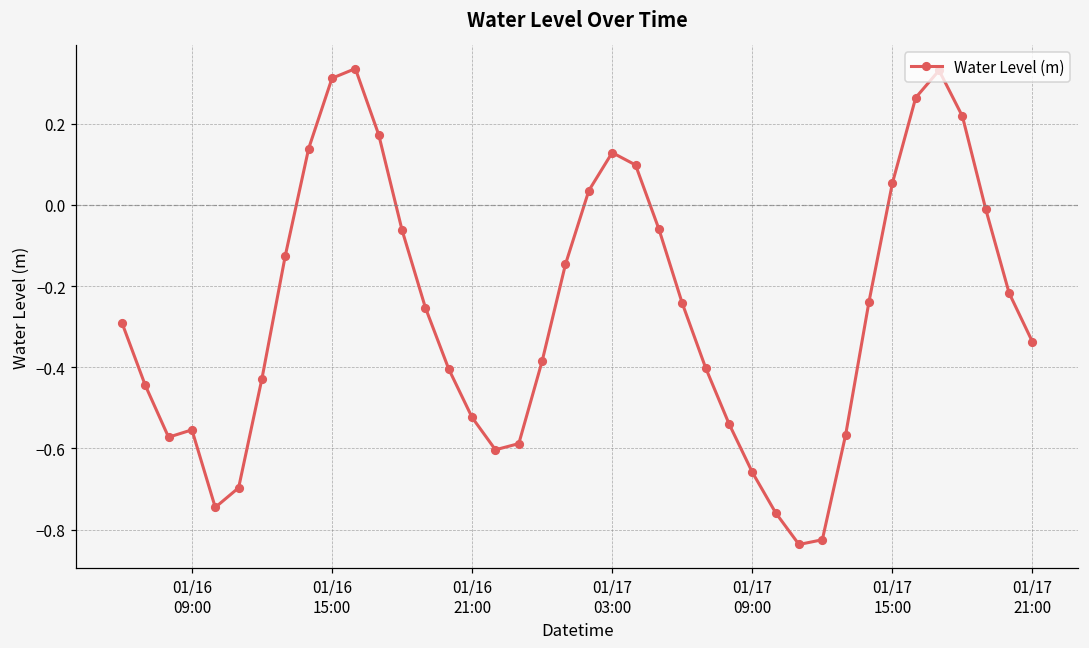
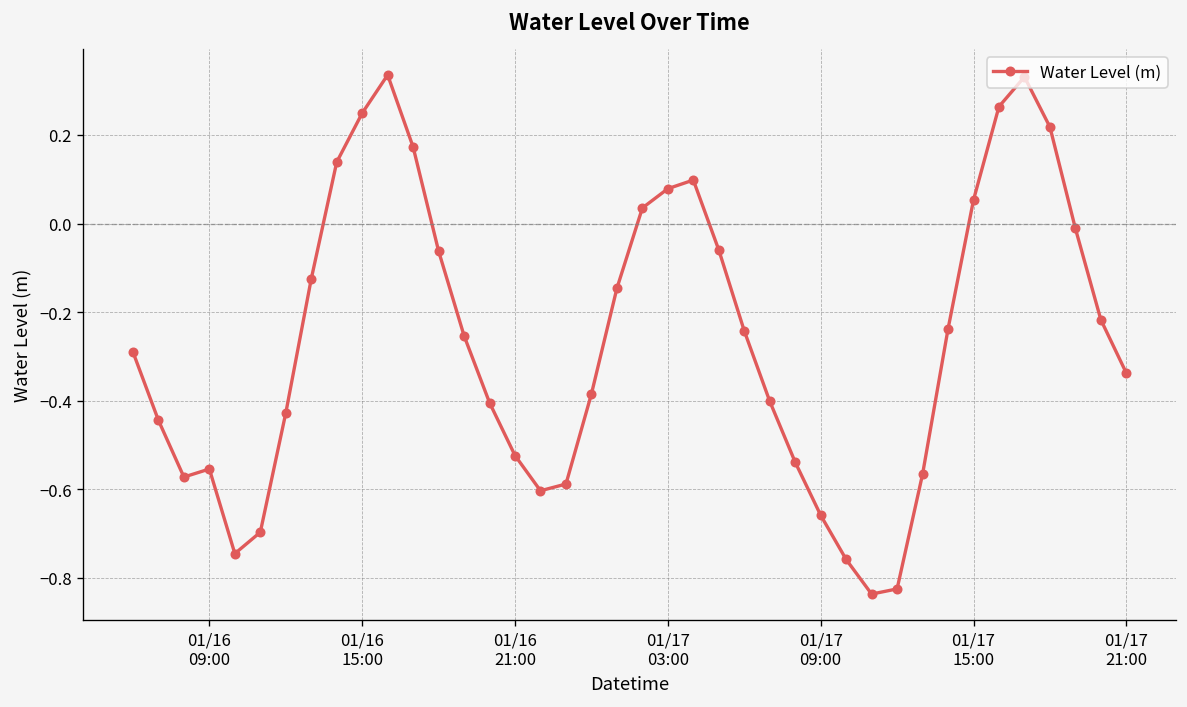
  {
    "01/16 09:00": -0.55,
-   "01/16 15:00": 0.31,
+   "01/16 15:00": 0.25,
    "01/16 21:00": -0.52,
-   "01/17 03:00": 0.13,
+   "01/17 03:00": 0.08,
    "01/17 09:00": -0.66,
    "01/17 15:00": 0.05,
    "01/17 21:00": -0.34
  }
